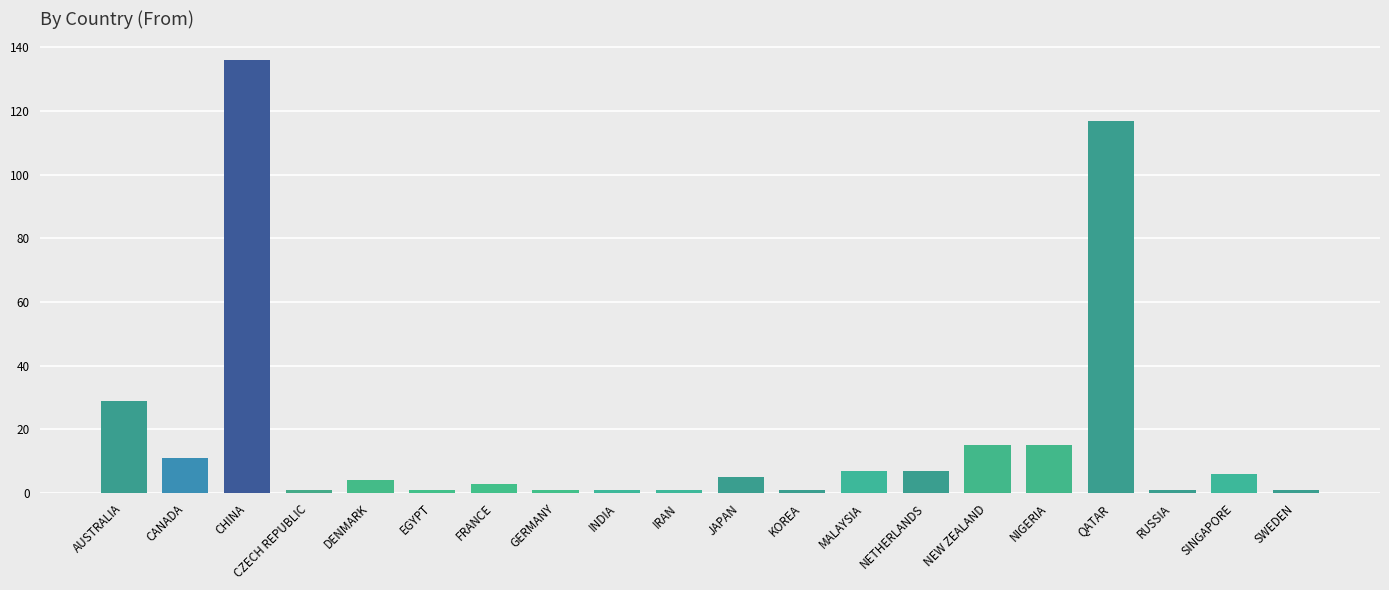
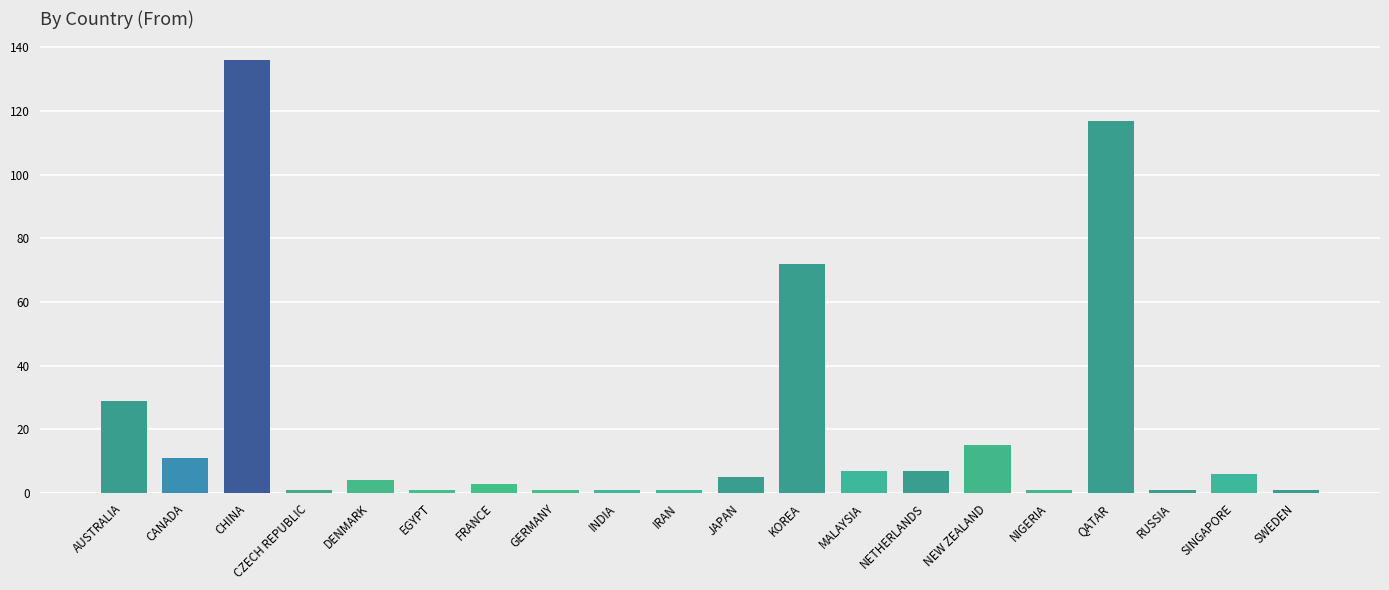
  {
    "AUSTRALIA": 29,
    "CANADA": 11,
    "CHINA": 136,
    "CZECH REPUBLIC": 1,
    "DENMARK": 4,
    "EGYPT": 1,
    "FRANCE": 3,
    "GERMANY": 1,
    "INDIA": 1,
    "IRAN": 1,
    "JAPAN": 5,
-   "KOREA": 1,
+   "KOREA": 72,
    "MALAYSIA": 7,
    "NETHERLANDS": 7,
    "NEW ZEALAND": 15,
-   "NIGERIA": 15,
+   "NIGERIA": 1,
    "QATAR": 117,
    "RUSSIA": 1,
    "SINGAPORE": 6,
    "SWEDEN": 1
  }
